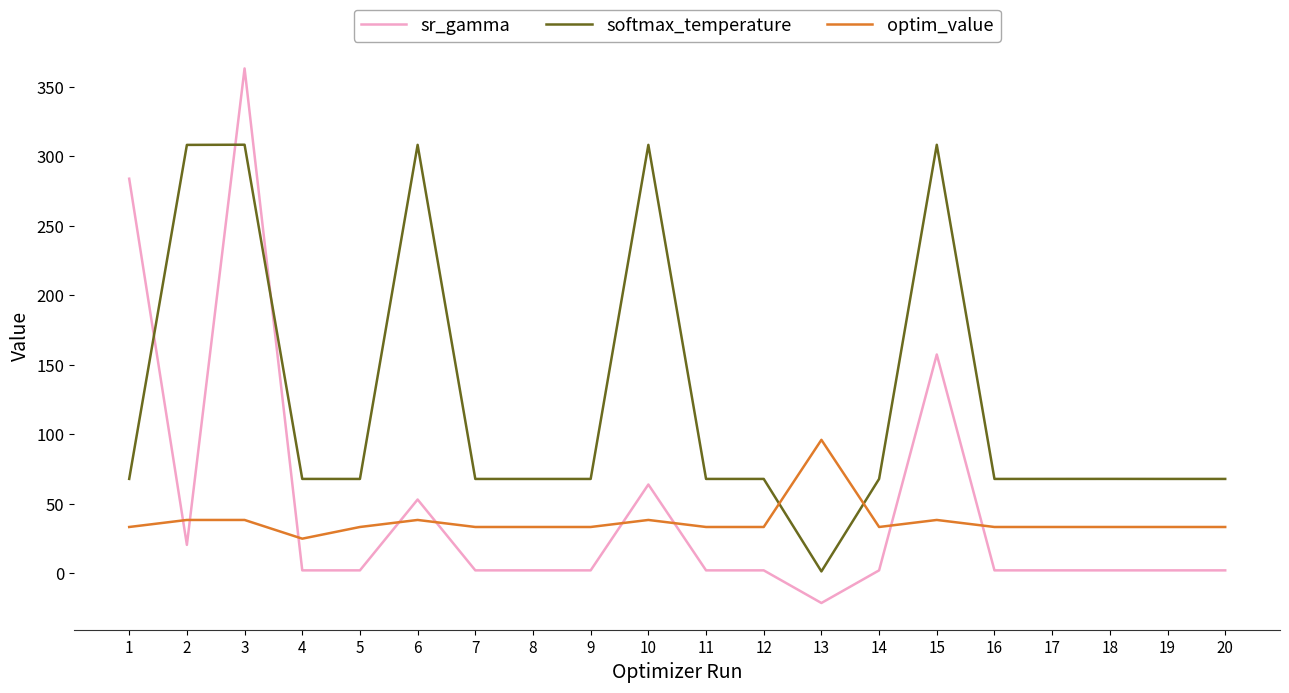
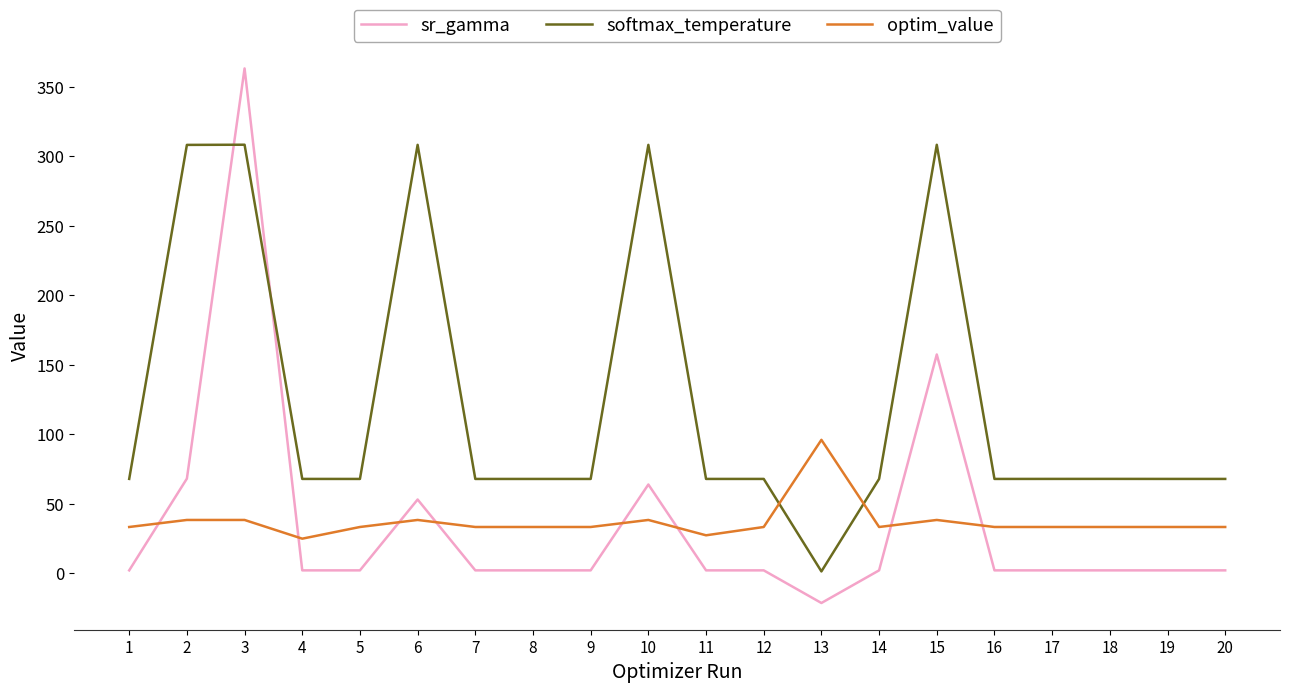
  {
    "sr_gamma": {
-     "1": 284,
-     "2": 21,
+     "1": 2,
+     "2": 68,
      "3": 363,
      "4": 2,
      "5": 2,
      "6": 53,
      "7": 2,
      "8": 2,
      "9": 2,
      "10": 64,
      "11": 2,
      "12": 2,
      "13": -21,
      "14": 2,
      "15": 157,
      "16": 2,
      "17": 2,
      "18": 2,
      "19": 2,
      "20": 2
    },
    "softmax_temperature": {
      "1": 68,
      "2": 308,
      "3": 308,
      "4": 68,
      "5": 68,
      "6": 308,
      "7": 68,
      "8": 68,
      "9": 68,
      "10": 308,
      "11": 68,
      "12": 68,
      "13": 1,
      "14": 68,
      "15": 308,
      "16": 68,
      "17": 68,
      "18": 68,
      "19": 68,
      "20": 68
    },
    "optim_value": {
      "1": 33,
      "2": 38,
      "3": 38,
      "4": 25,
      "5": 33,
      "6": 38,
      "7": 33,
      "8": 33,
      "9": 33,
      "10": 38,
-     "11": 33,
+     "11": 27,
      "12": 33,
      "13": 96,
      "14": 33,
      "15": 38,
      "16": 33,
      "17": 33,
      "18": 33,
      "19": 33,
      "20": 33
    }
  }
